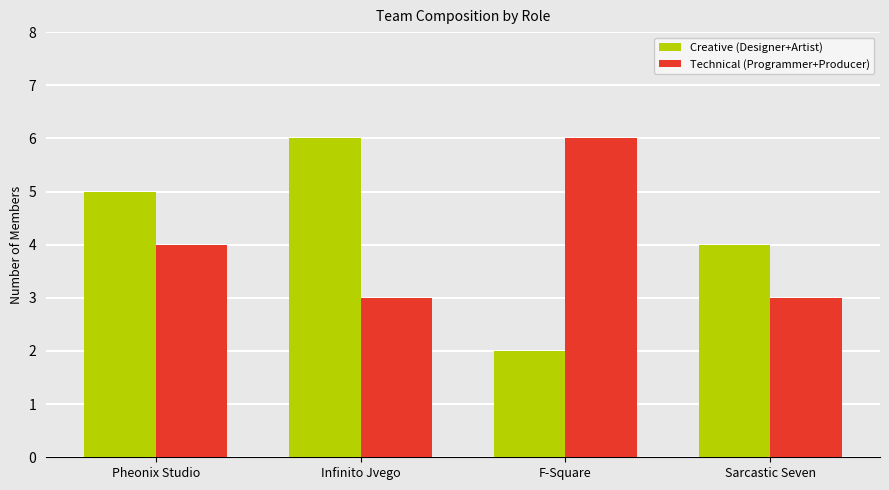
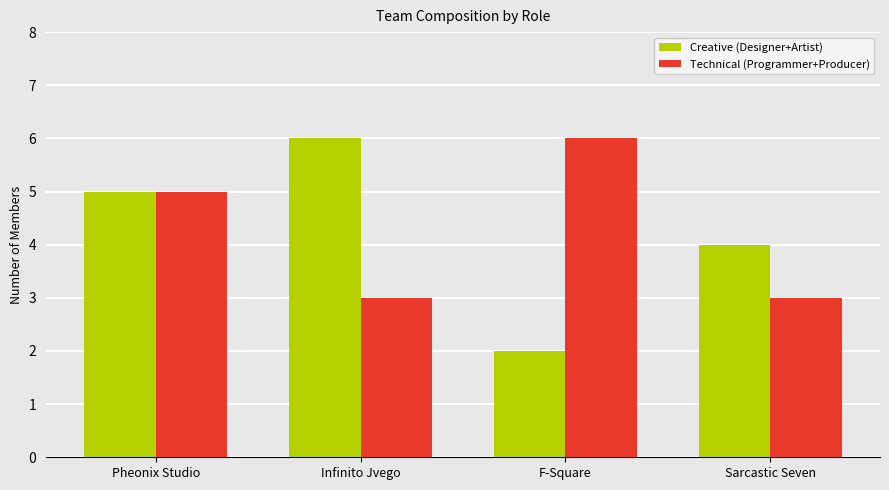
  {
    "Creative (Designer+Artist)": {
      "Pheonix Studio": 5.0,
      "Infinito Jvego": 6.0,
      "F-Square": 2.0,
      "Sarcastic Seven": 4.0
    },
    "Technical (Programmer+Producer)": {
-     "Pheonix Studio": 4.0,
+     "Pheonix Studio": 5.0,
      "Infinito Jvego": 3.0,
      "F-Square": 6.0,
      "Sarcastic Seven": 3.0
    }
  }
